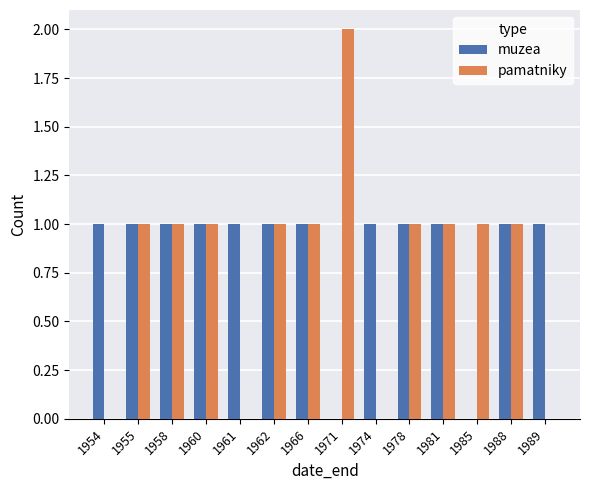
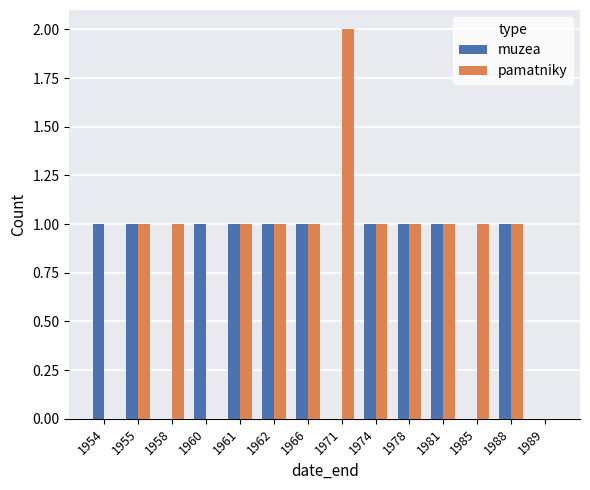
  {
    "muzea": {
      "1954": 1,
      "1955": 1,
-     "1958": 1,
+     "1958": 0,
      "1960": 1,
      "1961": 1,
      "1962": 1,
      "1966": 1,
      "1971": 0,
      "1974": 1,
      "1978": 1,
      "1981": 1,
      "1985": 0,
      "1988": 1,
-     "1989": 1
+     "1989": 0
    },
    "pamatniky": {
      "1954": 0,
      "1955": 1,
      "1958": 1,
-     "1960": 1,
-     "1961": 0,
+     "1960": 0,
+     "1961": 1,
      "1962": 1,
      "1966": 1,
      "1971": 2,
-     "1974": 0,
+     "1974": 1,
      "1978": 1,
      "1981": 1,
      "1985": 1,
      "1988": 1,
      "1989": 0
    }
  }
